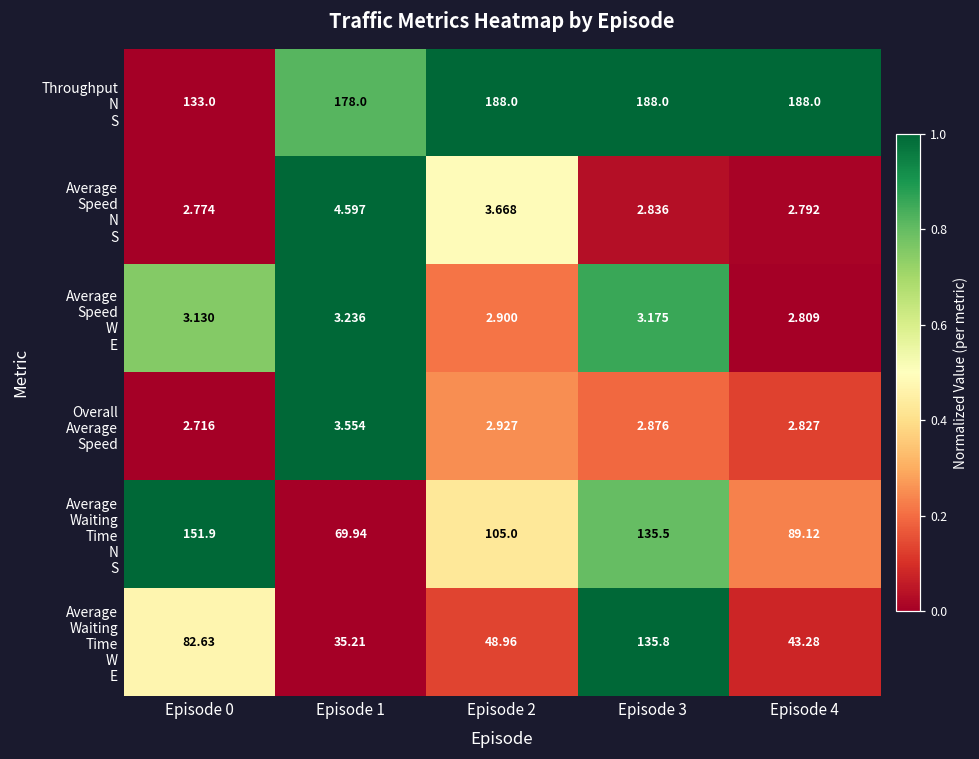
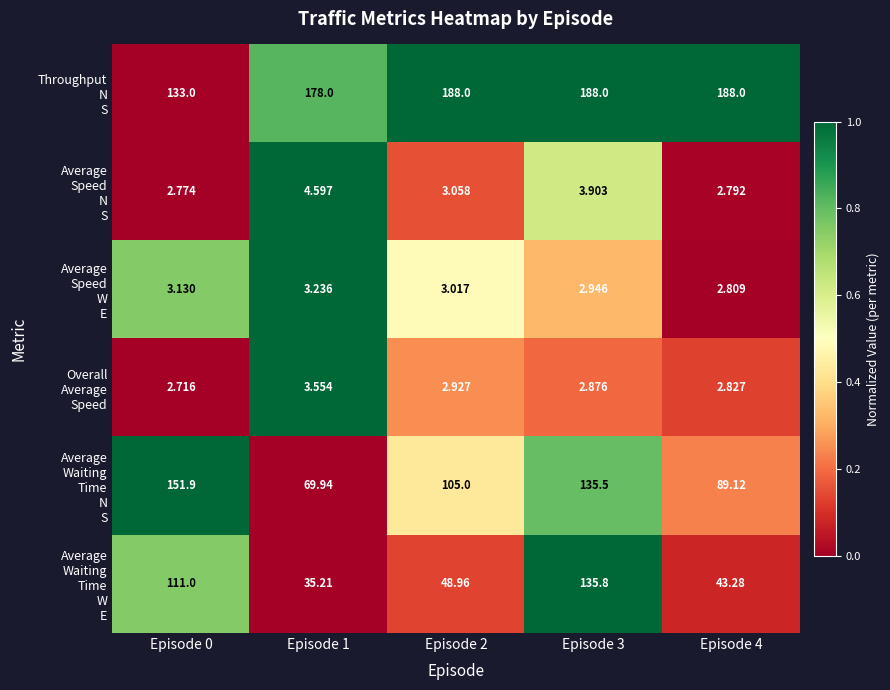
  {
    "Throughput N S": {
      "Episode 0": 133.0,
      "Episode 1": 178.0,
      "Episode 2": 188.0,
      "Episode 3": 188.0,
      "Episode 4": 188.0
    },
    "Average Speed N S": {
      "Episode 0": 2.774,
      "Episode 1": 4.597,
-     "Episode 2": 3.668,
-     "Episode 3": 2.836,
+     "Episode 2": 3.058,
+     "Episode 3": 3.903,
      "Episode 4": 2.792
    },
    "Average Speed W E": {
      "Episode 0": 3.130,
      "Episode 1": 3.236,
-     "Episode 2": 2.900,
-     "Episode 3": 3.175,
+     "Episode 2": 3.017,
+     "Episode 3": 2.946,
      "Episode 4": 2.809
    },
    "Overall Average Speed": {
      "Episode 0": 2.716,
      "Episode 1": 3.554,
      "Episode 2": 2.927,
      "Episode 3": 2.876,
      "Episode 4": 2.827
    },
    "Average Waiting Time N S": {
      "Episode 0": 151.9,
      "Episode 1": 69.94,
      "Episode 2": 105.0,
      "Episode 3": 135.5,
      "Episode 4": 89.12
    },
    "Average Waiting Time W E": {
-     "Episode 0": 82.63,
+     "Episode 0": 111.0,
      "Episode 1": 35.21,
      "Episode 2": 48.96,
      "Episode 3": 135.8,
      "Episode 4": 43.28
    }
  }
